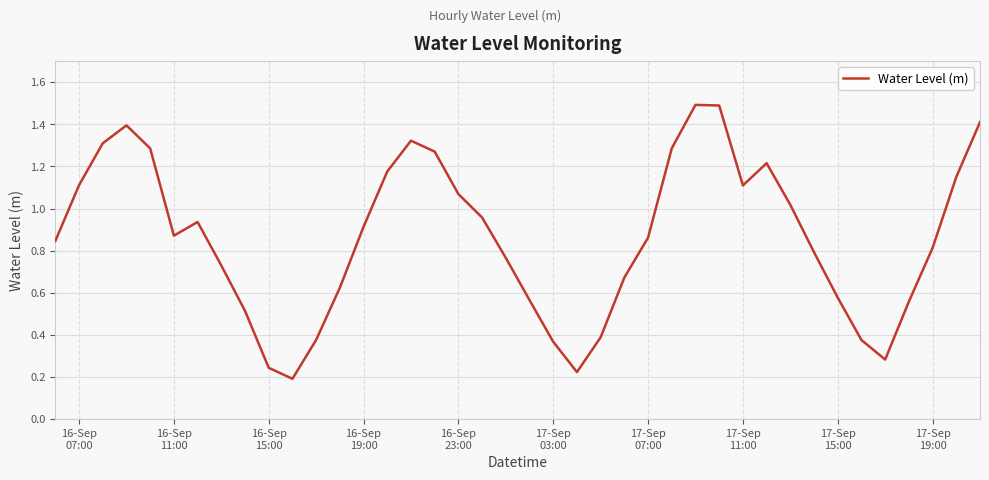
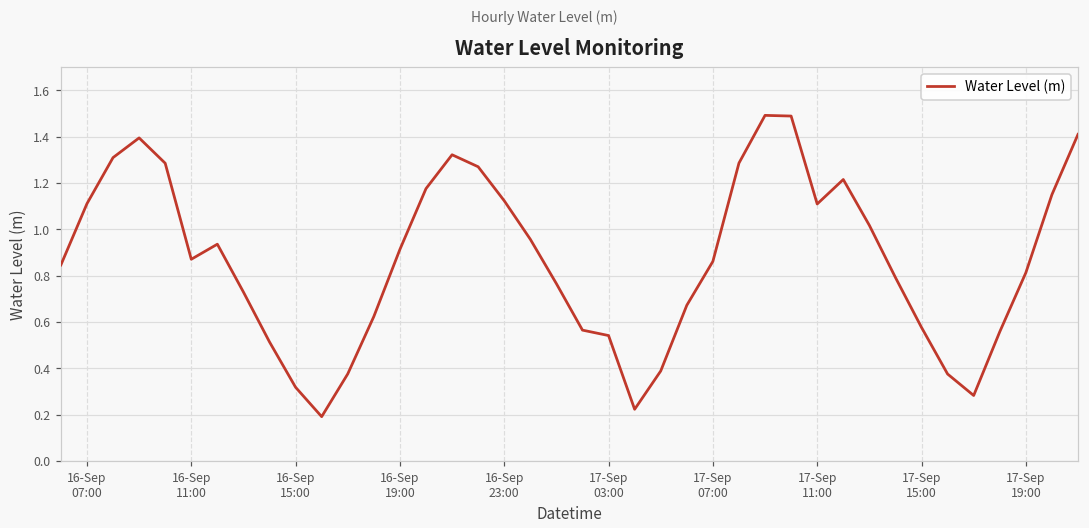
  {
    "16-Sep 07:00": 1.11,
    "16-Sep 11:00": 0.87,
-   "16-Sep 15:00": 0.24,
+   "16-Sep 15:00": 0.32,
    "16-Sep 19:00": 0.91,
-   "16-Sep 23:00": 1.07,
-   "17-Sep 03:00": 0.37,
+   "16-Sep 23:00": 1.12,
+   "17-Sep 03:00": 0.54,
    "17-Sep 07:00": 0.86,
    "17-Sep 11:00": 1.11,
    "17-Sep 15:00": 0.58,
    "17-Sep 19:00": 0.81
  }
